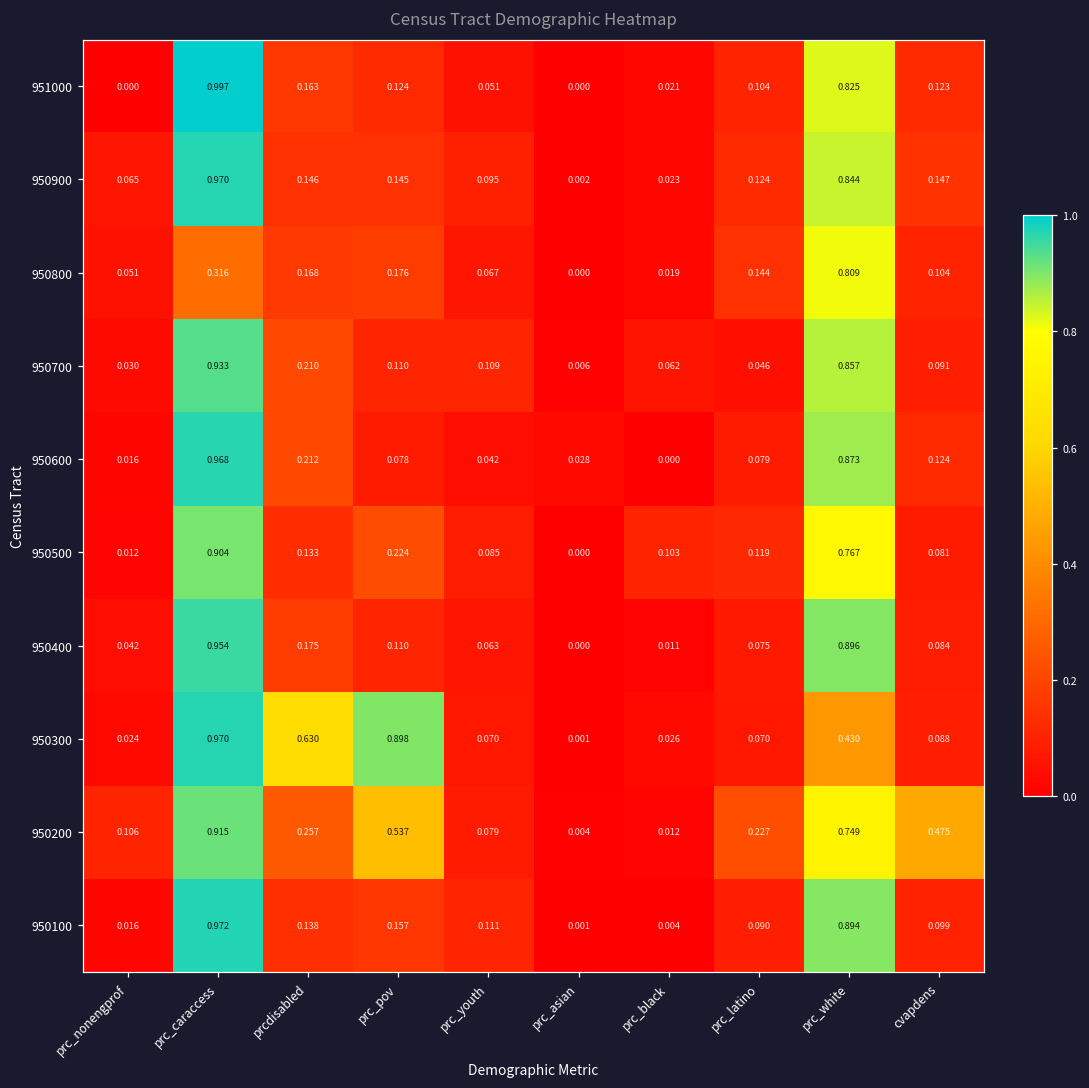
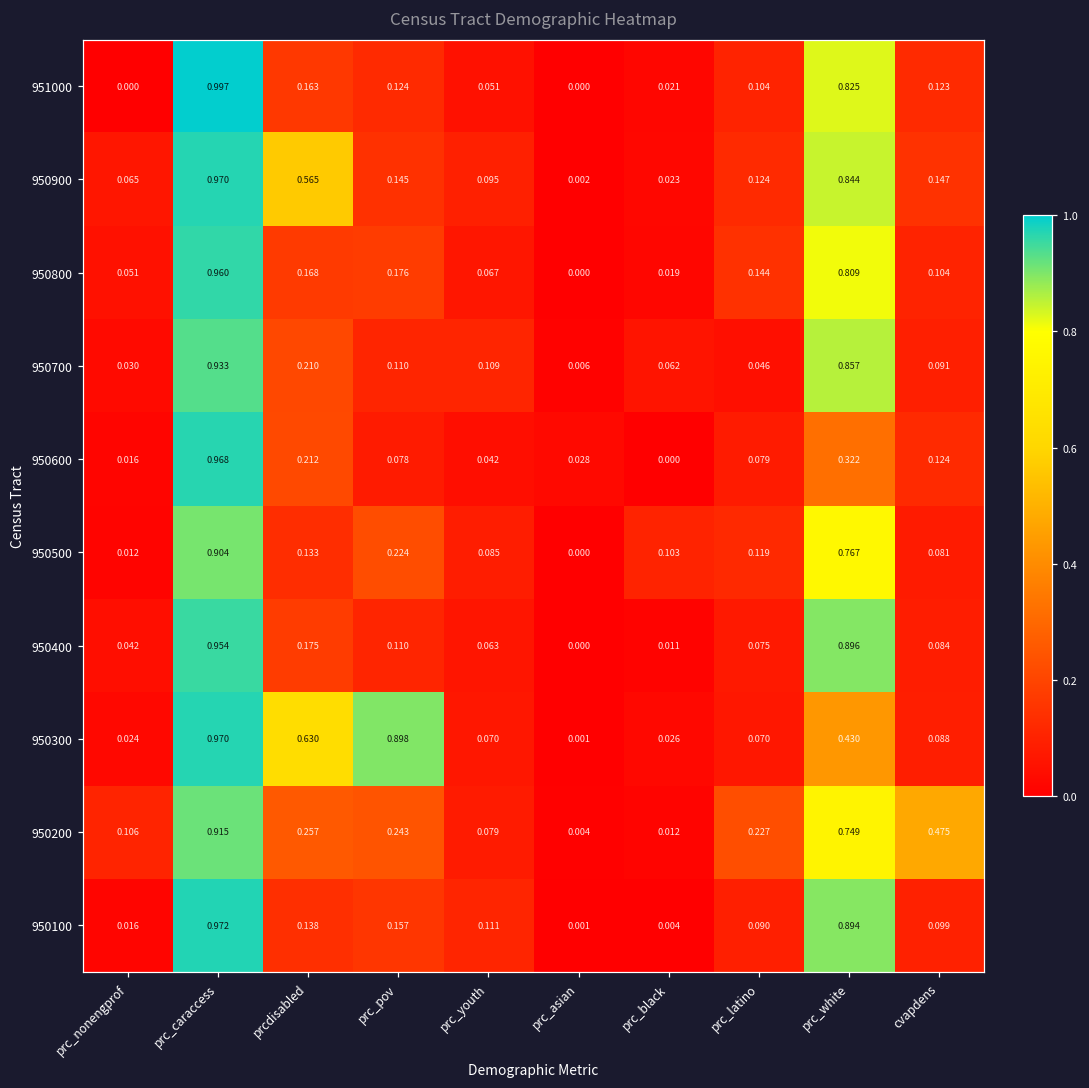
  {
    "951000": {
      "prc_nonengprof": 0.000,
      "prc_caraccess": 0.997,
      "prcdisabled": 0.163,
      "prc_pov": 0.124,
      "prc_youth": 0.051,
      "prc_asian": 0.000,
      "prc_black": 0.021,
      "prc_latino": 0.104,
      "prc_white": 0.825,
      "cvapdens": 0.123
    },
    "950900": {
      "prc_nonengprof": 0.065,
      "prc_caraccess": 0.970,
-     "prcdisabled": 0.146,
+     "prcdisabled": 0.565,
      "prc_pov": 0.145,
      "prc_youth": 0.095,
      "prc_asian": 0.002,
      "prc_black": 0.023,
      "prc_latino": 0.124,
      "prc_white": 0.844,
      "cvapdens": 0.147
    },
    "950800": {
      "prc_nonengprof": 0.051,
-     "prc_caraccess": 0.316,
+     "prc_caraccess": 0.960,
      "prcdisabled": 0.168,
      "prc_pov": 0.176,
      "prc_youth": 0.067,
      "prc_asian": 0.000,
      "prc_black": 0.019,
      "prc_latino": 0.144,
      "prc_white": 0.809,
      "cvapdens": 0.104
    },
    "950700": {
      "prc_nonengprof": 0.030,
      "prc_caraccess": 0.933,
      "prcdisabled": 0.210,
      "prc_pov": 0.110,
      "prc_youth": 0.109,
      "prc_asian": 0.006,
      "prc_black": 0.062,
      "prc_latino": 0.046,
      "prc_white": 0.857,
      "cvapdens": 0.091
    },
    "950600": {
      "prc_nonengprof": 0.016,
      "prc_caraccess": 0.968,
      "prcdisabled": 0.212,
      "prc_pov": 0.078,
      "prc_youth": 0.042,
      "prc_asian": 0.028,
      "prc_black": 0.000,
      "prc_latino": 0.079,
-     "prc_white": 0.873,
+     "prc_white": 0.322,
      "cvapdens": 0.124
    },
    "950500": {
      "prc_nonengprof": 0.012,
      "prc_caraccess": 0.904,
      "prcdisabled": 0.133,
      "prc_pov": 0.224,
      "prc_youth": 0.085,
      "prc_asian": 0.000,
      "prc_black": 0.103,
      "prc_latino": 0.119,
      "prc_white": 0.767,
      "cvapdens": 0.081
    },
    "950400": {
      "prc_nonengprof": 0.042,
      "prc_caraccess": 0.954,
      "prcdisabled": 0.175,
      "prc_pov": 0.110,
      "prc_youth": 0.063,
      "prc_asian": 0.000,
      "prc_black": 0.011,
      "prc_latino": 0.075,
      "prc_white": 0.896,
      "cvapdens": 0.084
    },
    "950300": {
      "prc_nonengprof": 0.024,
      "prc_caraccess": 0.970,
      "prcdisabled": 0.630,
      "prc_pov": 0.898,
      "prc_youth": 0.070,
      "prc_asian": 0.001,
      "prc_black": 0.026,
      "prc_latino": 0.070,
      "prc_white": 0.430,
      "cvapdens": 0.088
    },
    "950200": {
      "prc_nonengprof": 0.106,
      "prc_caraccess": 0.915,
      "prcdisabled": 0.257,
-     "prc_pov": 0.537,
+     "prc_pov": 0.243,
      "prc_youth": 0.079,
      "prc_asian": 0.004,
      "prc_black": 0.012,
      "prc_latino": 0.227,
      "prc_white": 0.749,
      "cvapdens": 0.475
    },
    "950100": {
      "prc_nonengprof": 0.016,
      "prc_caraccess": 0.972,
      "prcdisabled": 0.138,
      "prc_pov": 0.157,
      "prc_youth": 0.111,
      "prc_asian": 0.001,
      "prc_black": 0.004,
      "prc_latino": 0.090,
      "prc_white": 0.894,
      "cvapdens": 0.099
    }
  }
